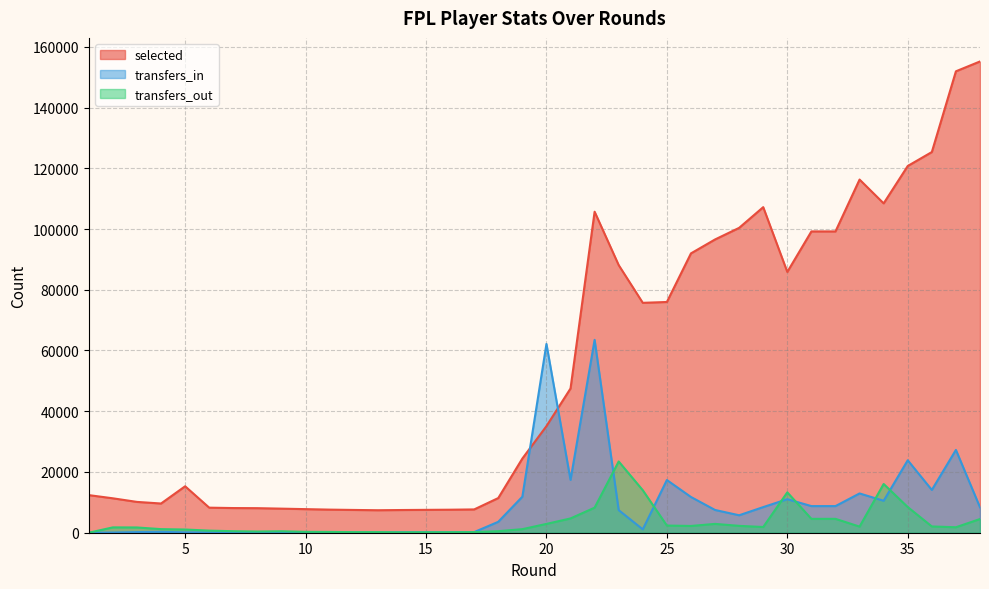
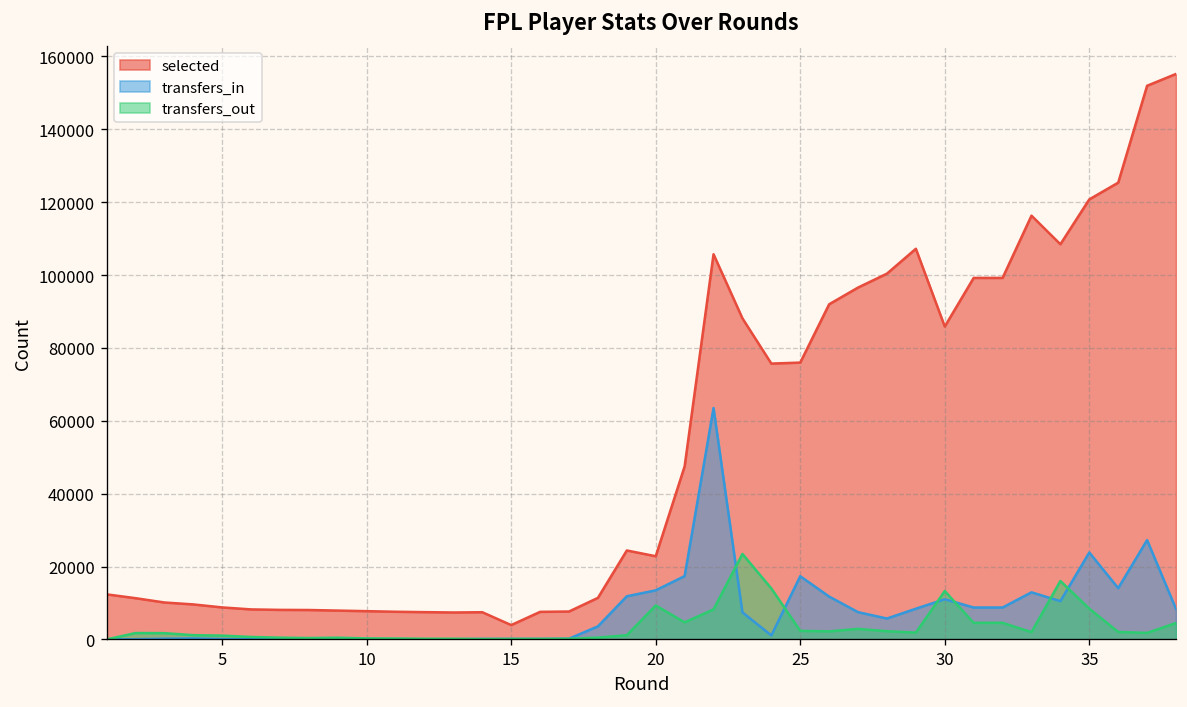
  {
    "selected": {
-     "5": 15000,
+     "5": 9000,
      "10": 8000,
-     "15": 8000,
-     "20": 35000,
+     "15": 4000,
+     "20": 23000,
      "25": 76000,
      "30": 86000,
      "35": 121000
    },
    "transfers_in": {
      "5": 0,
-     "20": 62000,
+     "20": 13000,
      "25": 17000,
      "30": 11000,
      "35": 24000
    },
    "transfers_out": {
      "5": 1000,
-     "20": 3000,
+     "20": 9000,
      "25": 2000,
      "30": 13000,
      "35": 8000
    }
  }
